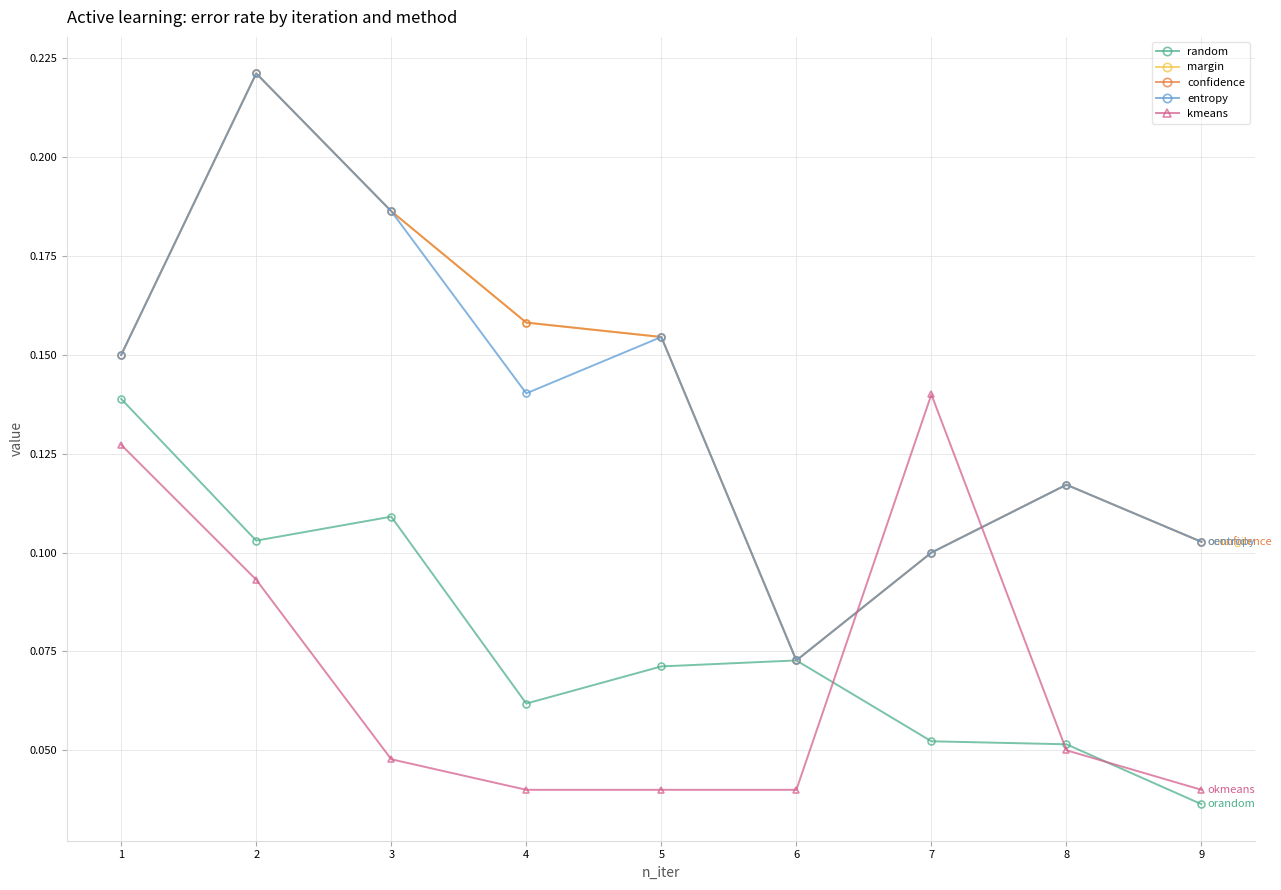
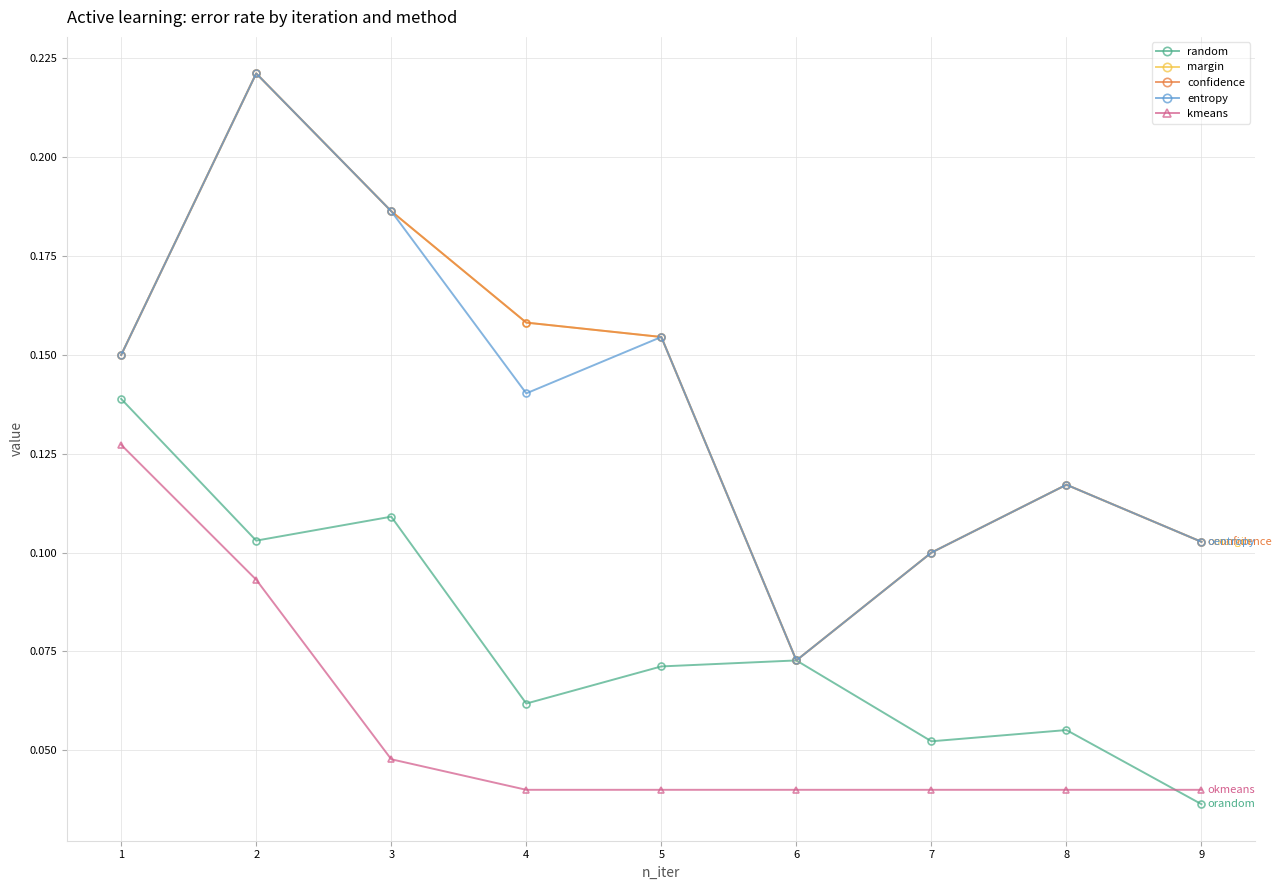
  {
    "random": {
      "1": 0.139,
      "2": 0.103,
      "3": 0.109,
      "4": 0.062,
      "5": 0.071,
      "7": 0.052,
-     "8": 0.052,
+     "8": 0.055,
      "9": 0.036
    },
    "confidence": {
      "4": 0.158
    },
    "entropy": {
      "4": 0.140
    },
    "kmeans": {
      "1": 0.127,
      "2": 0.093,
      "3": 0.048,
      "4": 0.04,
      "5": 0.04,
      "6": 0.04,
-     "7": 0.14,
-     "8": 0.05,
+     "7": 0.04,
+     "8": 0.04,
      "9": 0.04
    }
  }
